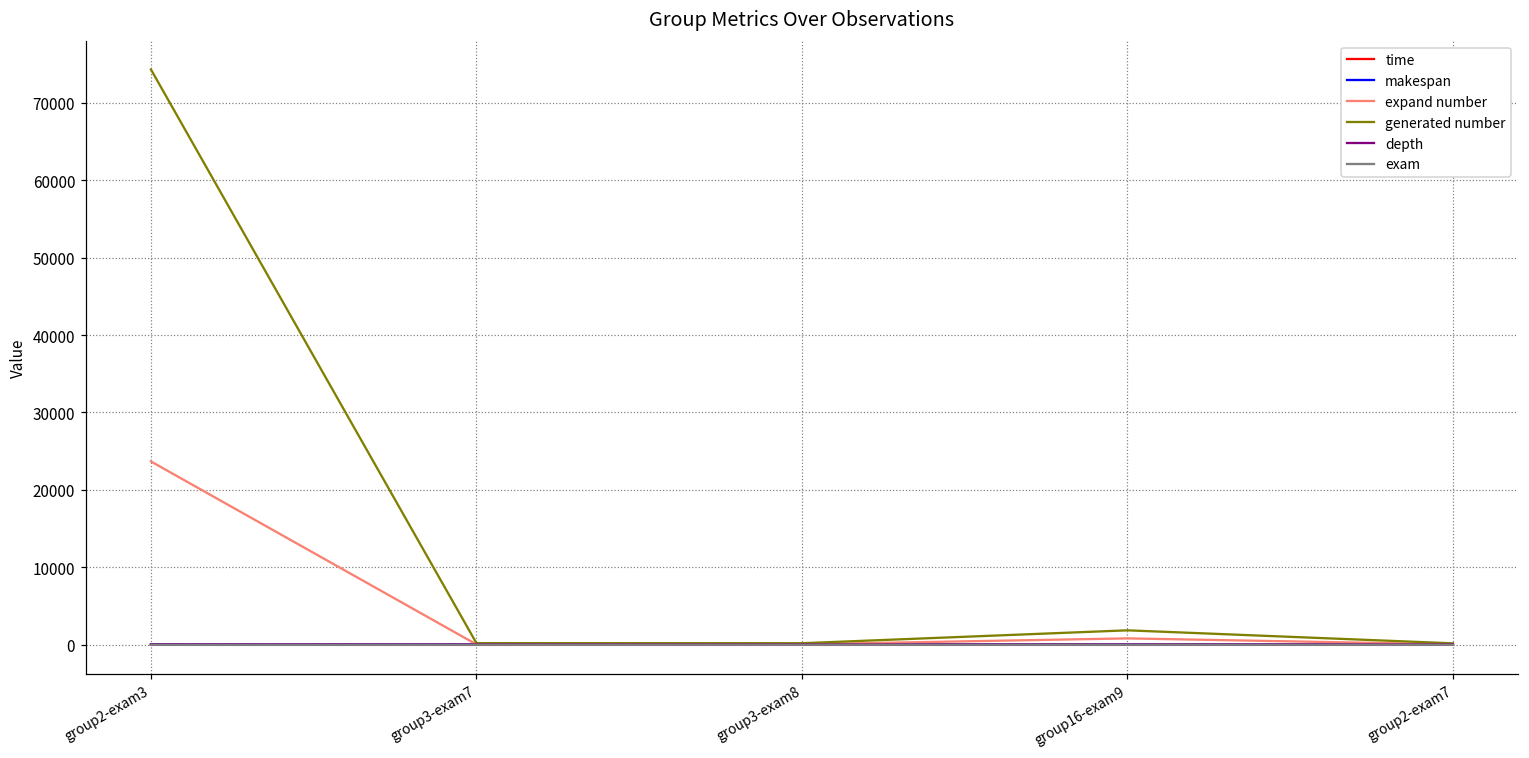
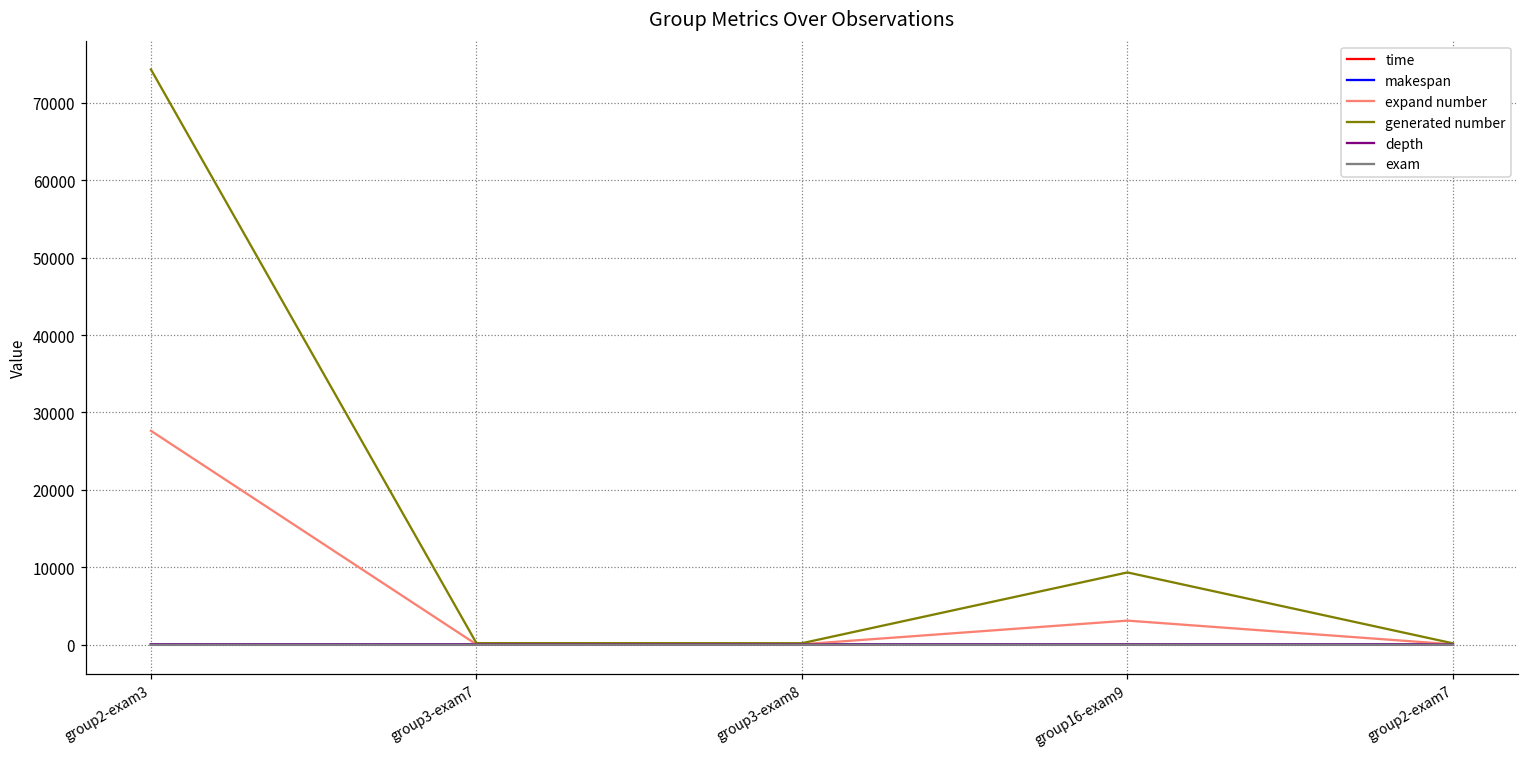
  {
    "exam": {
      "group2-exam3": 0,
      "group16-exam9": 0
    },
    "expand number": {
-     "group2-exam3": 24000,
-     "group16-exam9": 1000
+     "group2-exam3": 28000,
+     "group16-exam9": 3000
    },
    "generated number": {
      "group2-exam3": 74000,
-     "group16-exam9": 2000
+     "group16-exam9": 9000
    }
  }
